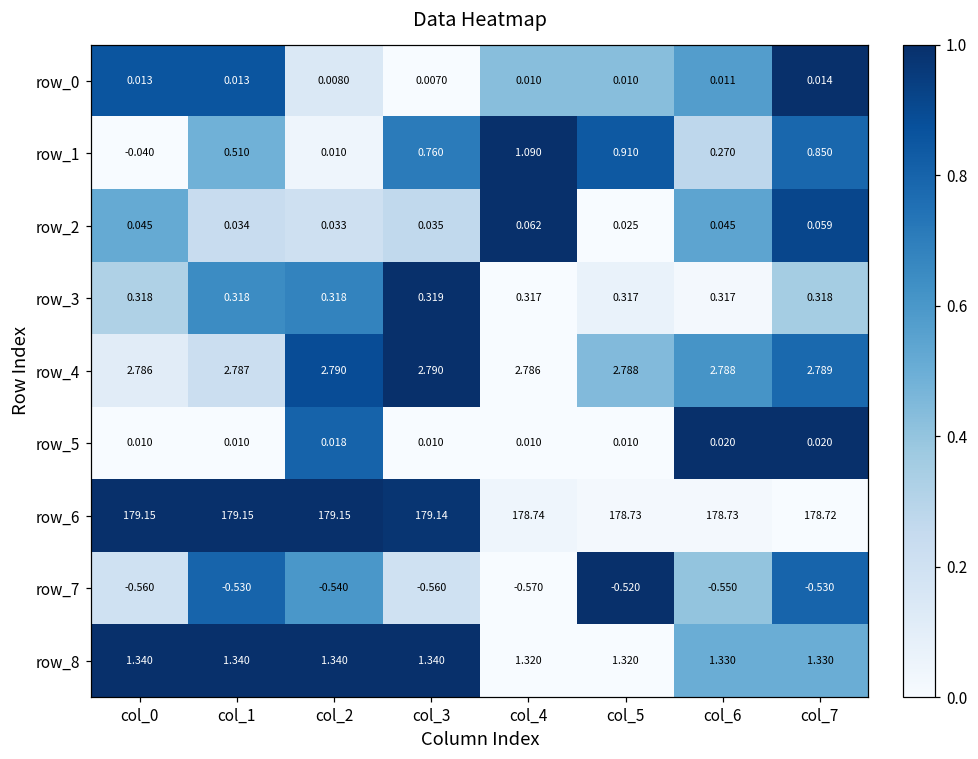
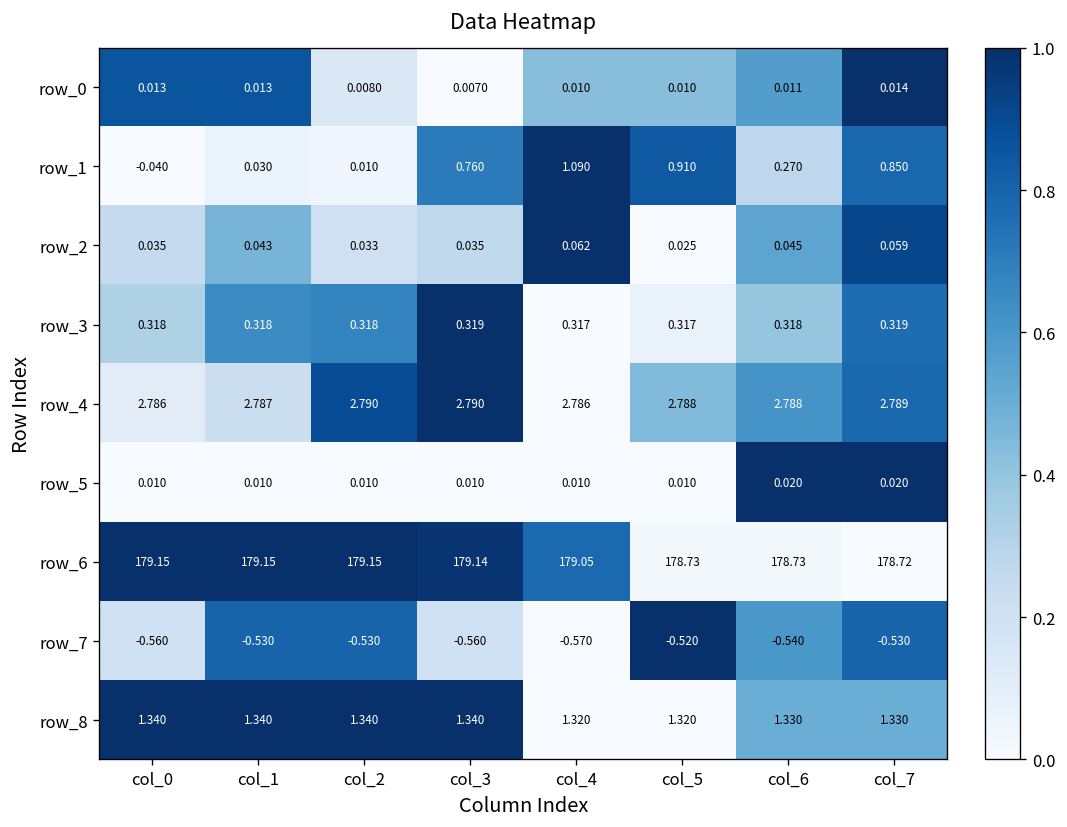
  {
    "row_0": {
      "col_0": 0.013,
      "col_1": 0.013,
      "col_2": 0.0080,
      "col_3": 0.0070,
      "col_4": 0.010,
      "col_5": 0.010,
      "col_6": 0.011,
      "col_7": 0.014
    },
    "row_1": {
      "col_0": -0.040,
-     "col_1": 0.510,
+     "col_1": 0.030,
      "col_2": 0.010,
      "col_3": 0.760,
      "col_4": 1.090,
      "col_5": 0.910,
      "col_6": 0.270,
      "col_7": 0.850
    },
    "row_2": {
-     "col_0": 0.045,
-     "col_1": 0.034,
+     "col_0": 0.035,
+     "col_1": 0.043,
      "col_2": 0.033,
      "col_3": 0.035,
      "col_4": 0.062,
      "col_5": 0.025,
      "col_6": 0.045,
      "col_7": 0.059
    },
    "row_3": {
      "col_0": 0.318,
      "col_1": 0.318,
      "col_2": 0.318,
      "col_3": 0.319,
      "col_4": 0.317,
      "col_5": 0.317,
-     "col_6": 0.317,
-     "col_7": 0.318
+     "col_6": 0.318,
+     "col_7": 0.319
    },
    "row_4": {
      "col_0": 2.786,
      "col_1": 2.787,
      "col_2": 2.790,
      "col_3": 2.790,
      "col_4": 2.786,
      "col_5": 2.788,
      "col_6": 2.788,
      "col_7": 2.789
    },
    "row_5": {
      "col_0": 0.010,
      "col_1": 0.010,
-     "col_2": 0.018,
+     "col_2": 0.010,
      "col_3": 0.010,
      "col_4": 0.010,
      "col_5": 0.010,
      "col_6": 0.020,
      "col_7": 0.020
    },
    "row_6": {
      "col_0": 179.15,
      "col_1": 179.15,
      "col_2": 179.15,
      "col_3": 179.14,
-     "col_4": 178.74,
+     "col_4": 179.05,
      "col_5": 178.73,
      "col_6": 178.73,
      "col_7": 178.72
    },
    "row_7": {
      "col_0": -0.560,
      "col_1": -0.530,
-     "col_2": -0.540,
+     "col_2": -0.530,
      "col_3": -0.560,
      "col_4": -0.570,
      "col_5": -0.520,
-     "col_6": -0.550,
+     "col_6": -0.540,
      "col_7": -0.530
    },
    "row_8": {
      "col_0": 1.340,
      "col_1": 1.340,
      "col_2": 1.340,
      "col_3": 1.340,
      "col_4": 1.320,
      "col_5": 1.320,
      "col_6": 1.330,
      "col_7": 1.330
    }
  }
